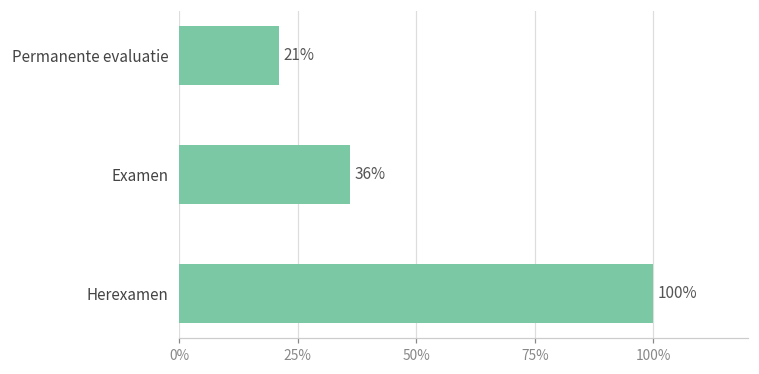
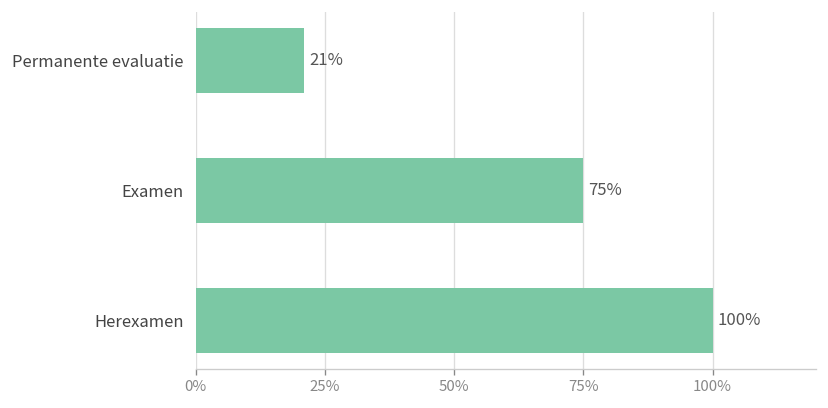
  {
    "Permanente evaluatie": "21%",
-   "Examen": "36%",
+   "Examen": "75%",
    "Herexamen": "100%"
  }
